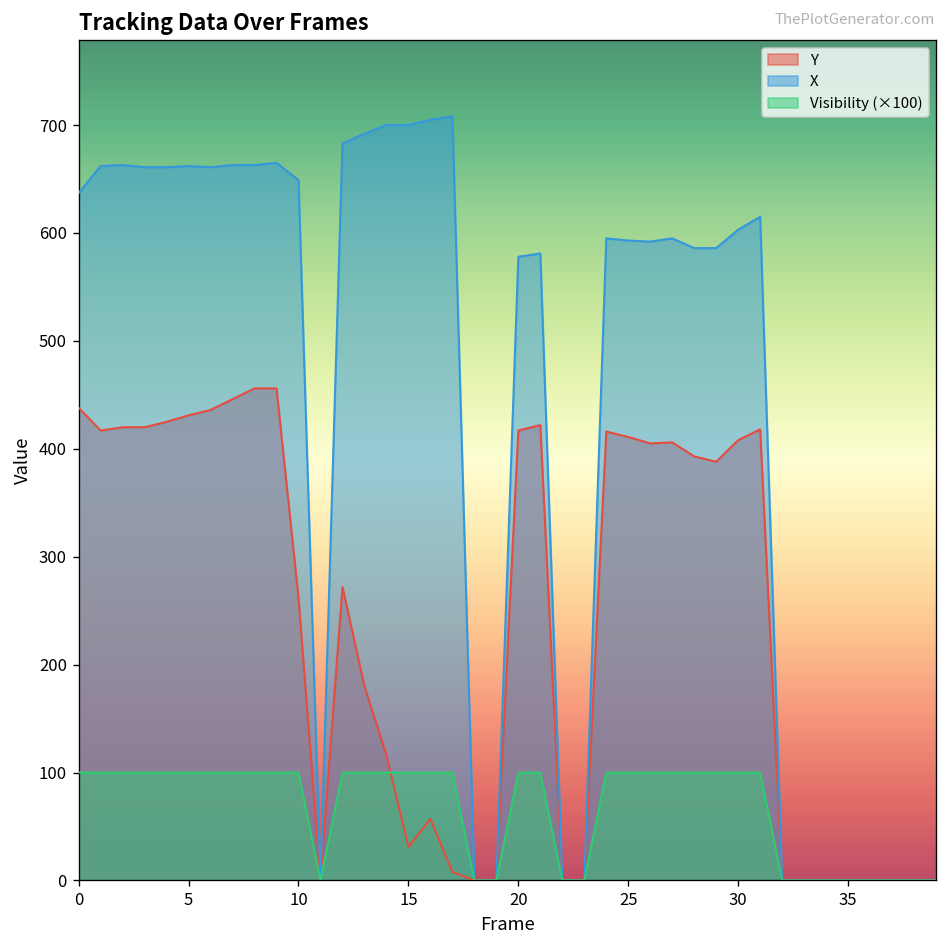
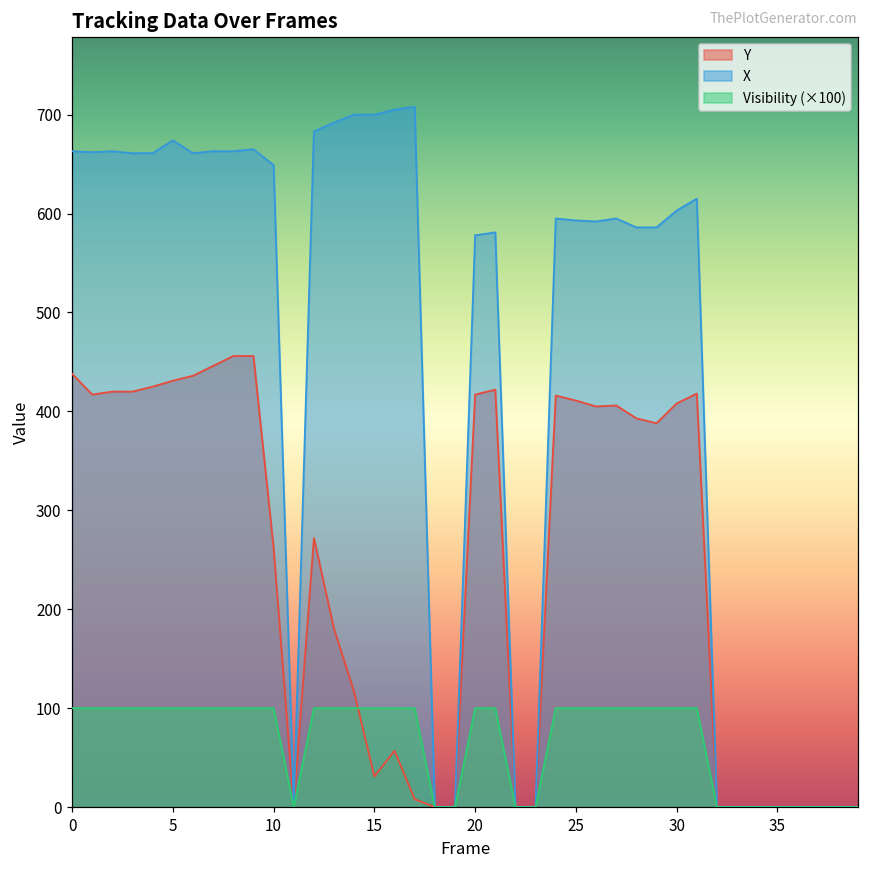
  {
    "Y": {
      "0": 440,
      "5": 430,
      "10": 260,
      "15": 30,
      "20": 420,
      "25": 410,
      "30": 410
    },
    "X": {
-     "0": 640,
-     "5": 660,
+     "0": 660,
+     "5": 670,
      "10": 650,
      "15": 700,
      "20": 580,
      "25": 590,
      "30": 600
    },
    "Visibility (×100)": {
      "0": 100,
      "5": 100,
      "10": 100,
      "15": 100,
      "20": 100,
      "25": 100,
      "30": 100
    }
  }
